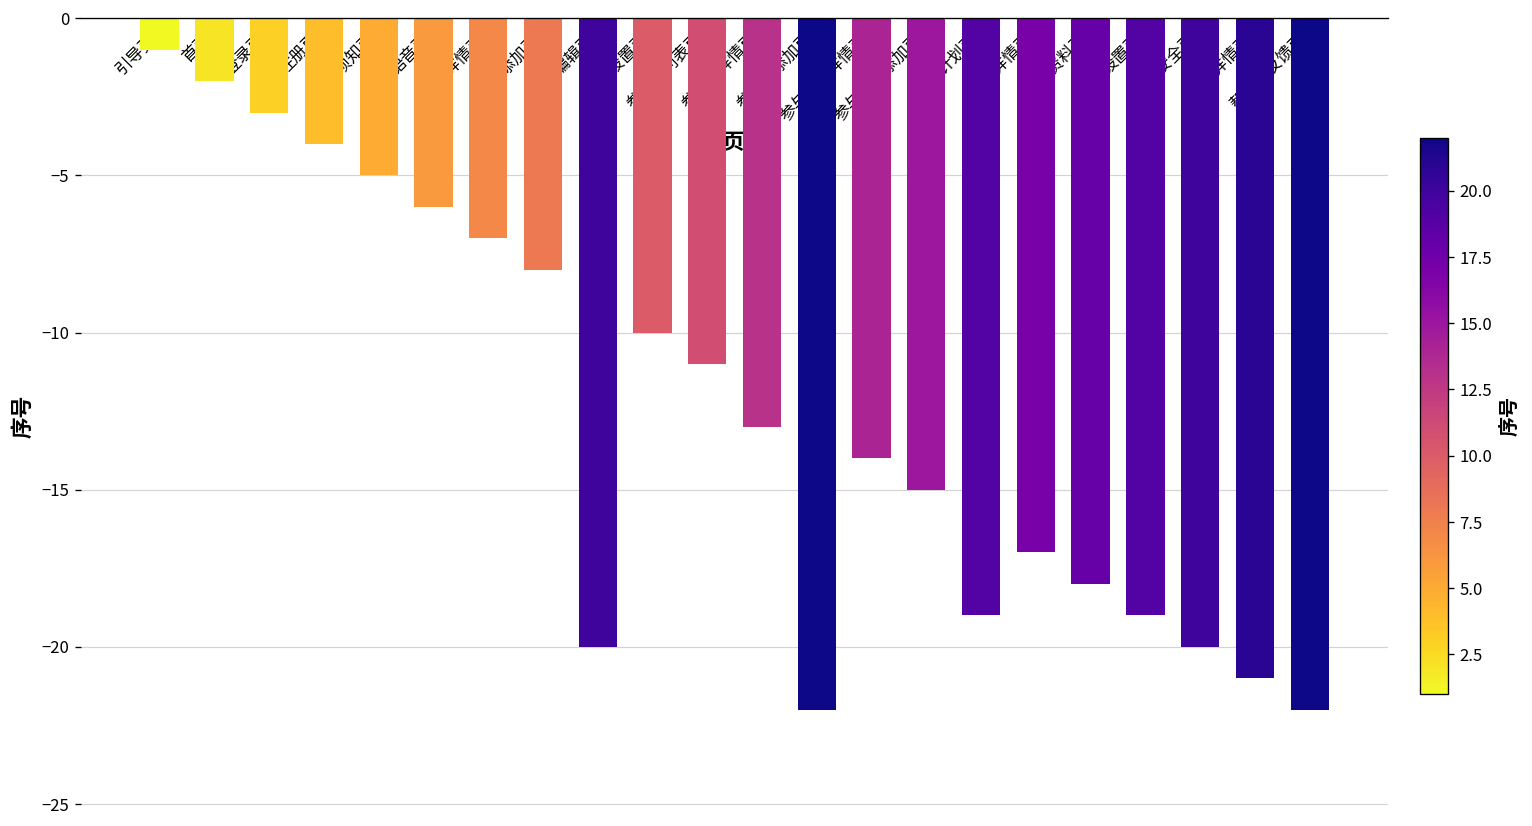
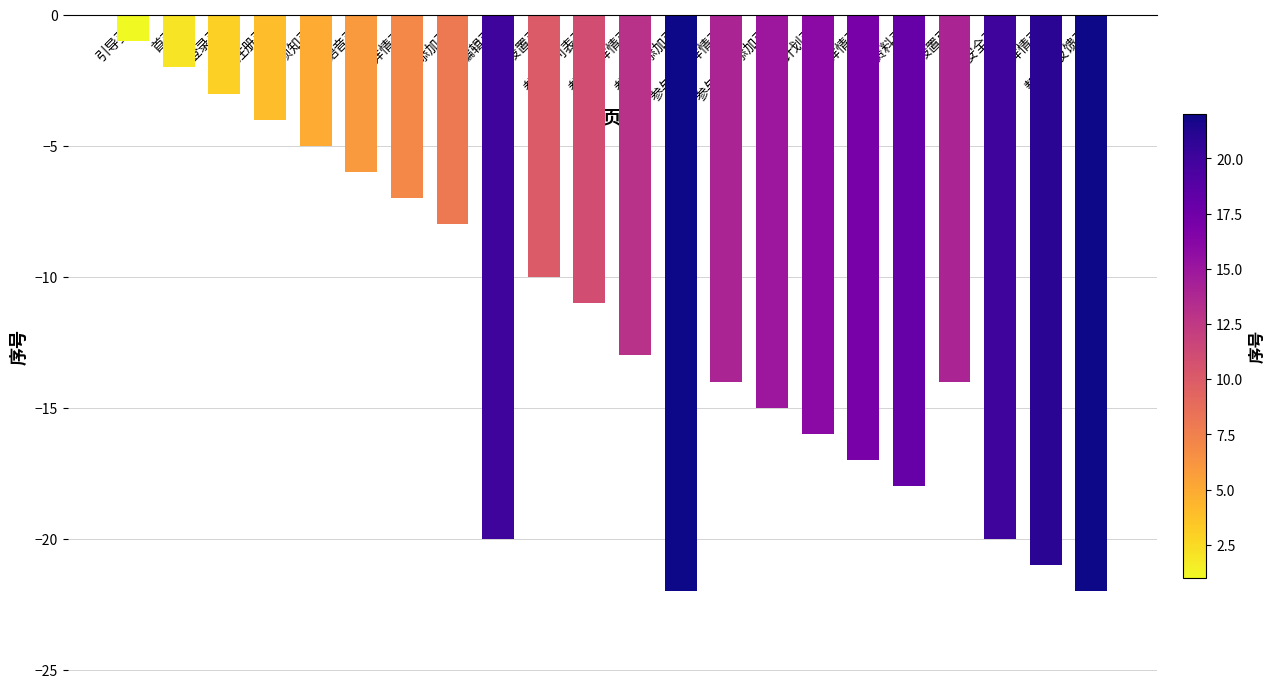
  {
    "引导页": -1.0,
    "首页": -2.0,
    "登录页": -3.0,
    "注册页": -4.0,
    "用户须知页": -5.0,
    "语音页": -6.0,
    "日程详情页": -7.0,
    "日程添加页": -8.0,
    "日程编辑页": -20.0,
    "提醒设置页": -10.0,
    "参与人列表页": -11.0,
    "参与人详情页": -13.0,
    "参与人添加页": -22.0,
    "参与群组详情页": -14.0,
    "参与群组添加页": -15.0,
-   "计划页": -19.0,
+   "计划页": -16.0,
    "计划详情页": -17.0,
    "用户资料页": -18.0,
-   "设置页": -19.0,
+   "设置页": -14.0,
    "账户安全页": -20.0,
    "app详情页": -21.0,
    "帮助及反馈页": -22.0
  }
